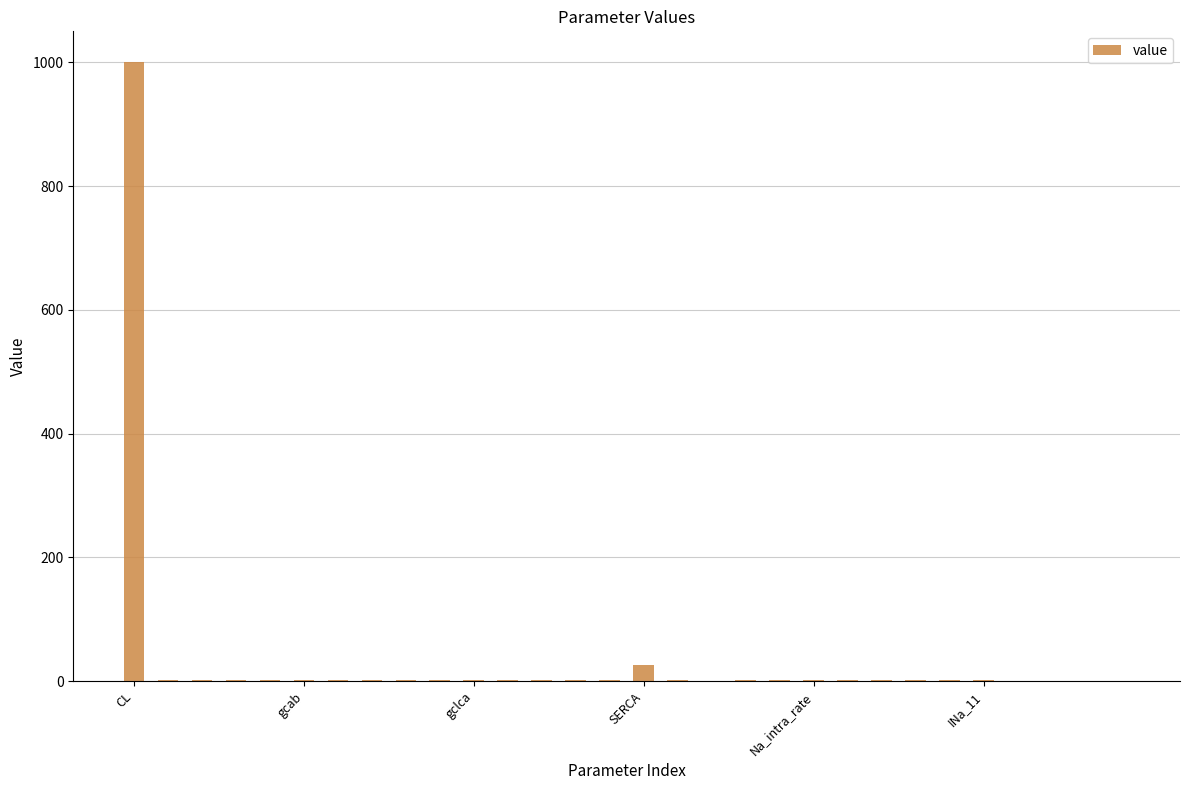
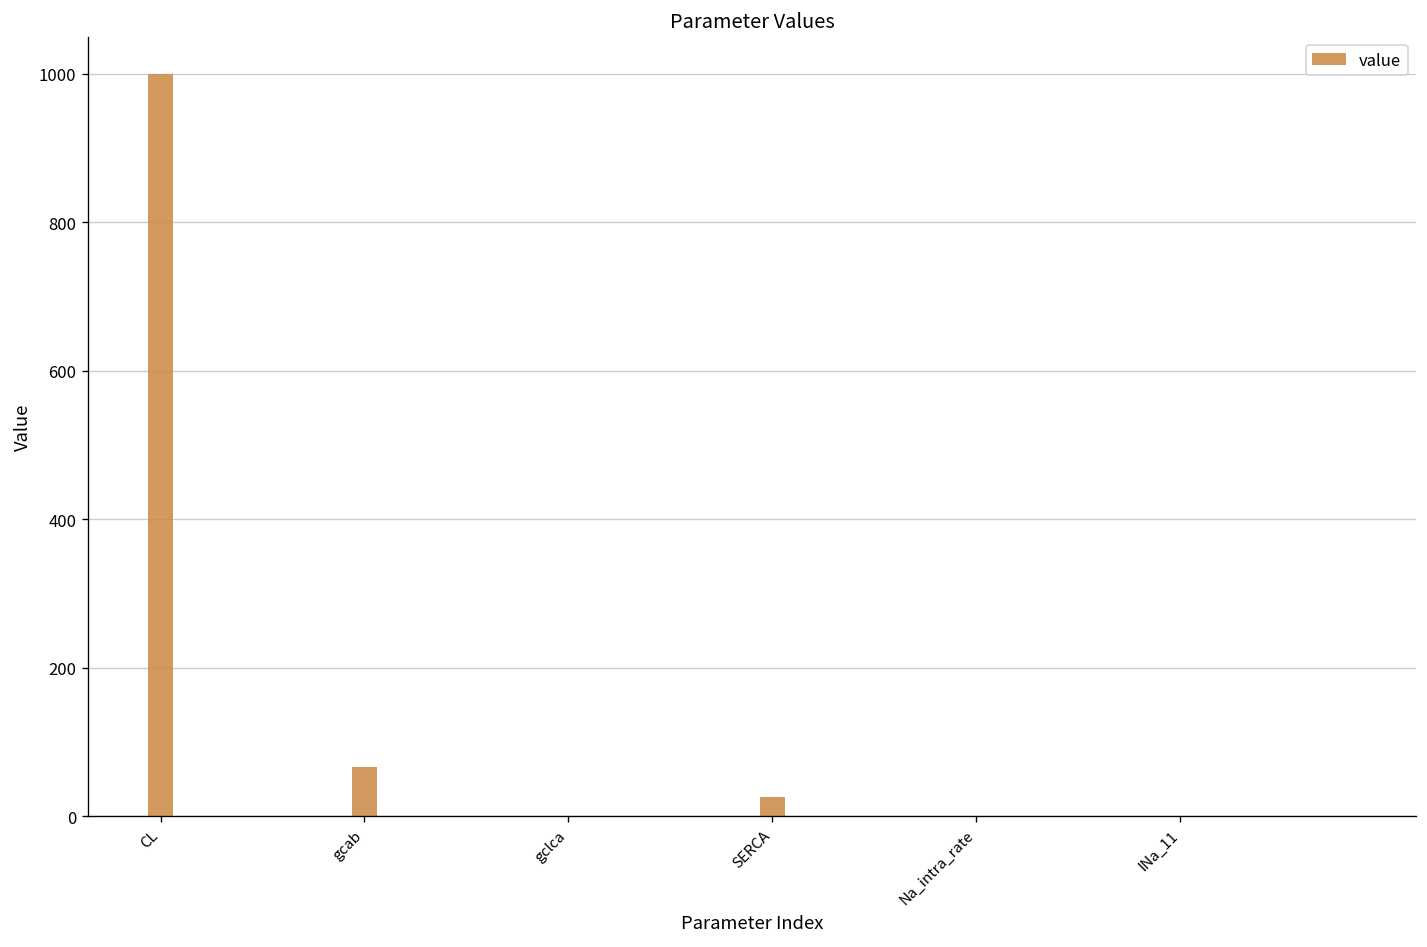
  {
    "CL": 1000,
-   "gcab": 0,
+   "gcab": 70,
    "SERCA": 30
  }
